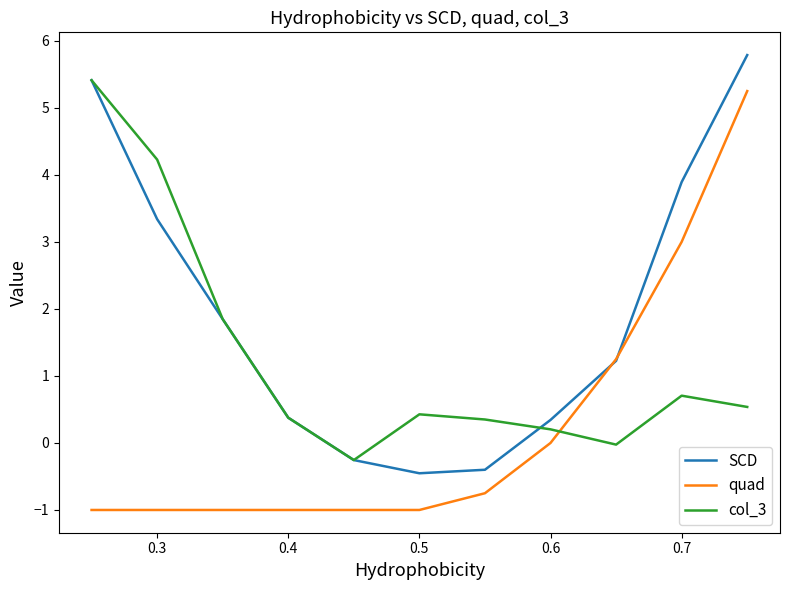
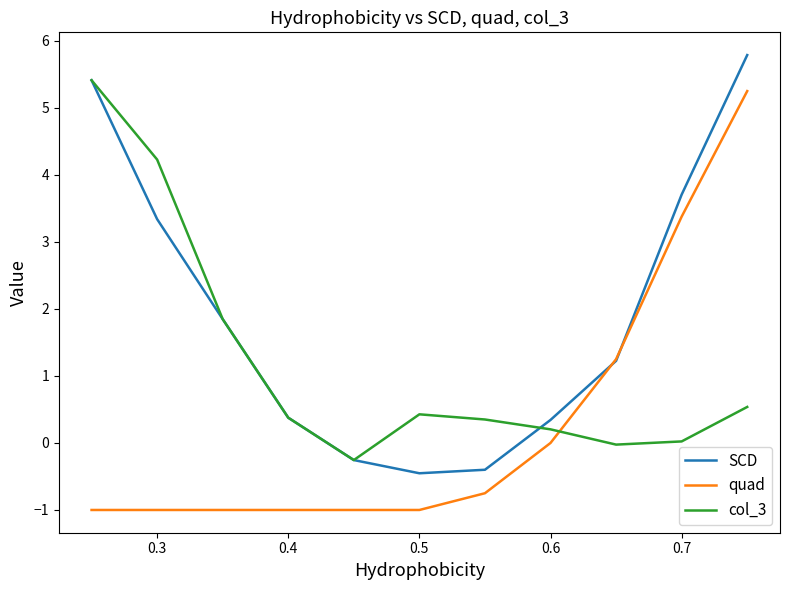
  {
    "SCD": {
      "0.3": 3.3,
      "0.5": -0.5,
      "0.6": 0.3,
-     "0.7": 3.9
+     "0.7": 3.7
    },
    "quad": {
      "0.3": -1.0,
      "0.4": -1.0,
      "0.5": -1.0,
      "0.6": 0.0,
-     "0.7": 3.0
+     "0.7": 3.4
    },
    "col_3": {
      "0.3": 4.2,
      "0.5": 0.4,
      "0.6": 0.2,
-     "0.7": 0.7
+     "0.7": 0.0
    }
  }
